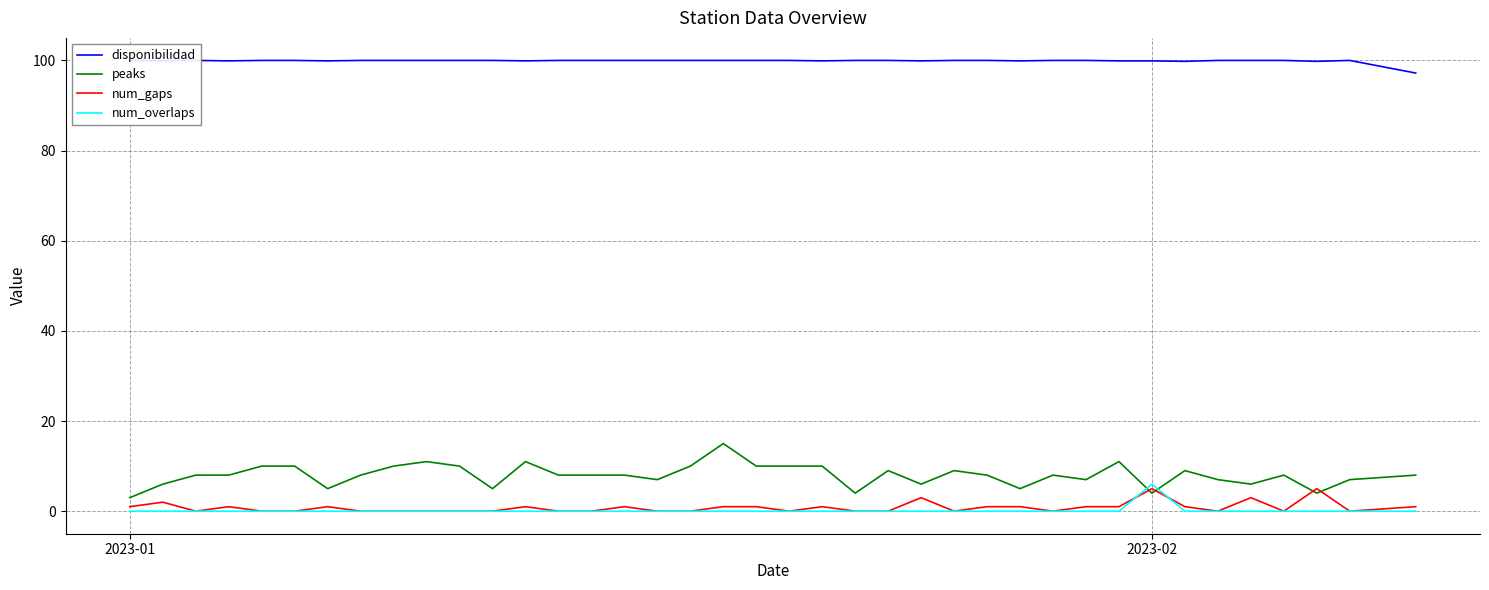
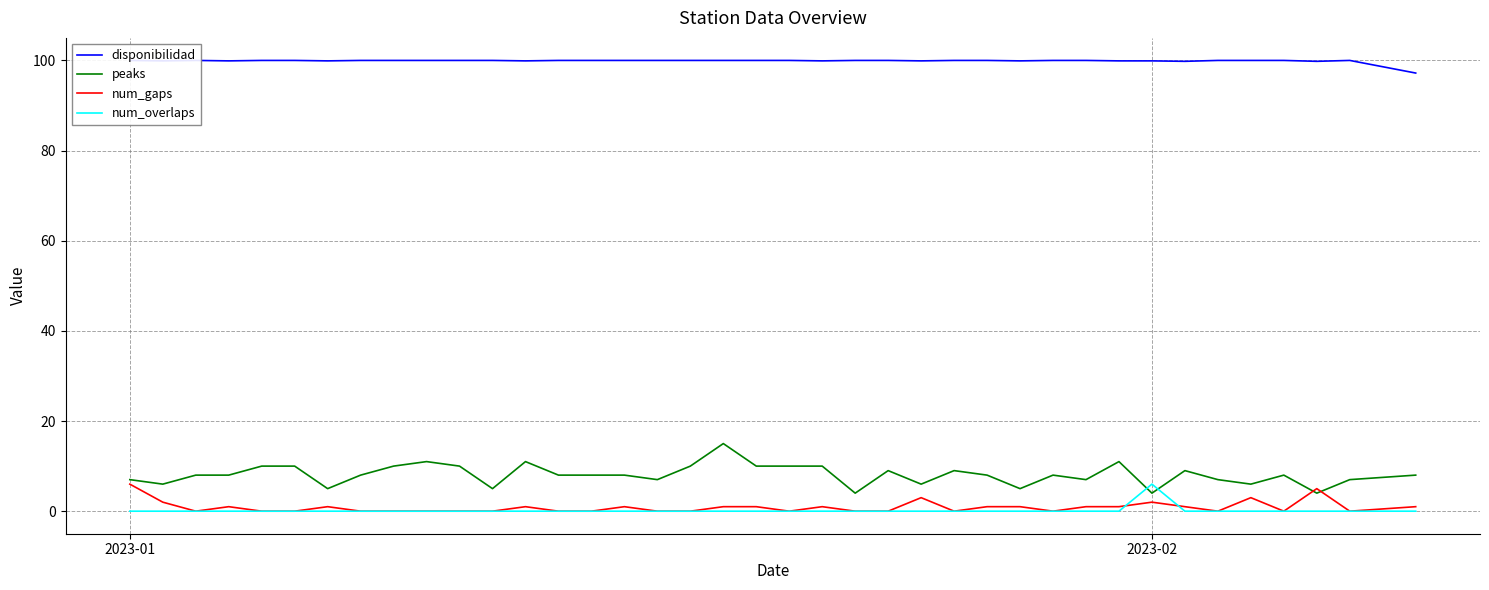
  {
    "disponibilidad": {
      "2023-02": 100
    },
    "peaks": {
-     "2023-01": 3,
+     "2023-01": 7,
      "2023-02": 4
    },
    "num_gaps": {
-     "2023-01": 1,
-     "2023-02": 5
+     "2023-01": 6,
+     "2023-02": 2
    },
    "num_overlaps": {
      "2023-01": 0,
      "2023-02": 6
    }
  }
